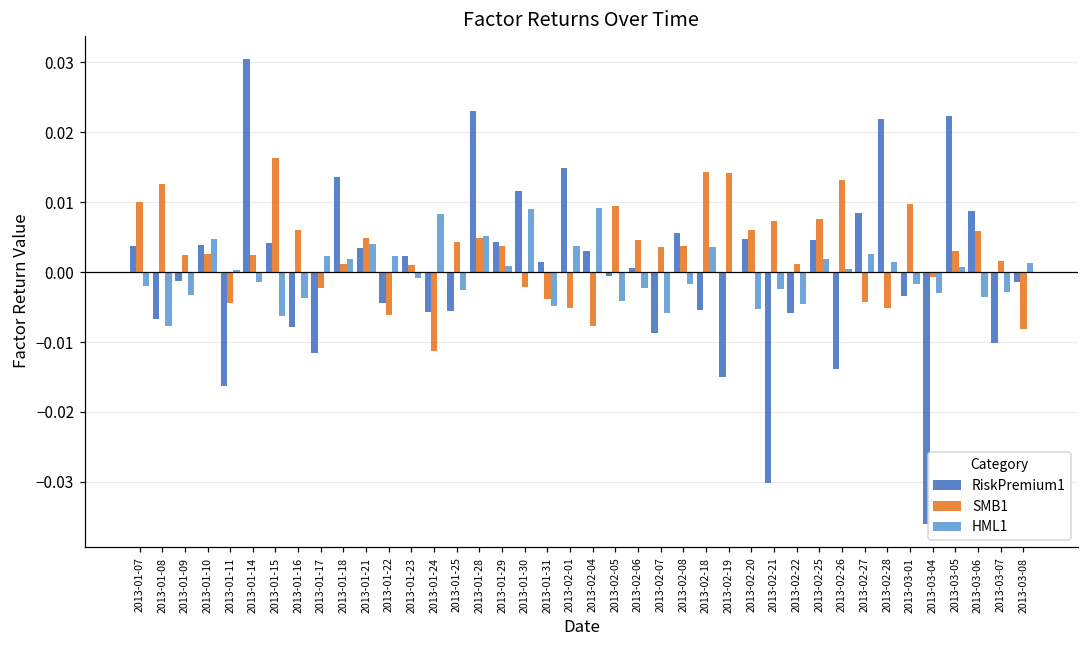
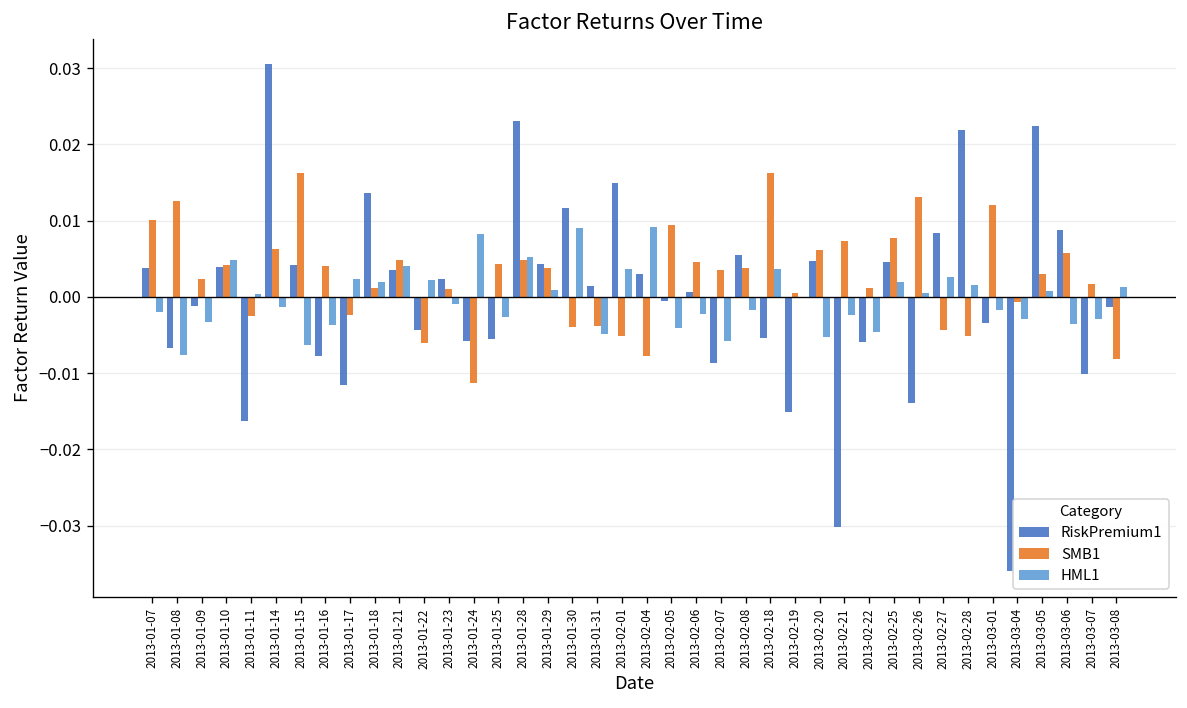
  {
    "SMB1": {
      "2013-01-07": 0.010,
      "2013-01-08": 0.013,
      "2013-01-09": 0.002,
-     "2013-01-10": 0.003,
-     "2013-01-11": -0.004,
-     "2013-01-14": 0.002,
+     "2013-01-10": 0.004,
+     "2013-01-11": -0.003,
+     "2013-01-14": 0.006,
      "2013-01-15": 0.016,
-     "2013-01-16": 0.006,
+     "2013-01-16": 0.004,
      "2013-01-17": -0.002,
      "2013-01-18": 0.001,
      "2013-01-21": 0.005,
      "2013-01-22": -0.006,
      "2013-01-23": 0.001,
      "2013-01-24": -0.011,
      "2013-01-25": 0.004,
      "2013-01-28": 0.005,
      "2013-01-29": 0.004,
-     "2013-01-30": -0.002,
+     "2013-01-30": -0.004,
      "2013-01-31": -0.004,
      "2013-02-01": -0.005,
      "2013-02-04": -0.008,
      "2013-02-05": 0.009,
      "2013-02-06": 0.005,
      "2013-02-07": 0.004,
      "2013-02-08": 0.004,
-     "2013-02-18": 0.014,
-     "2013-02-19": 0.014,
+     "2013-02-18": 0.016,
+     "2013-02-19": 0.000,
      "2013-02-20": 0.006,
      "2013-02-21": 0.007,
      "2013-02-22": 0.001,
      "2013-02-25": 0.008,
      "2013-02-26": 0.013,
      "2013-02-27": -0.004,
      "2013-02-28": -0.005,
-     "2013-03-01": 0.010,
+     "2013-03-01": 0.012,
      "2013-03-04": -0.001,
      "2013-03-05": 0.003,
      "2013-03-06": 0.006,
      "2013-03-07": 0.002,
      "2013-03-08": -0.008
    }
  }
